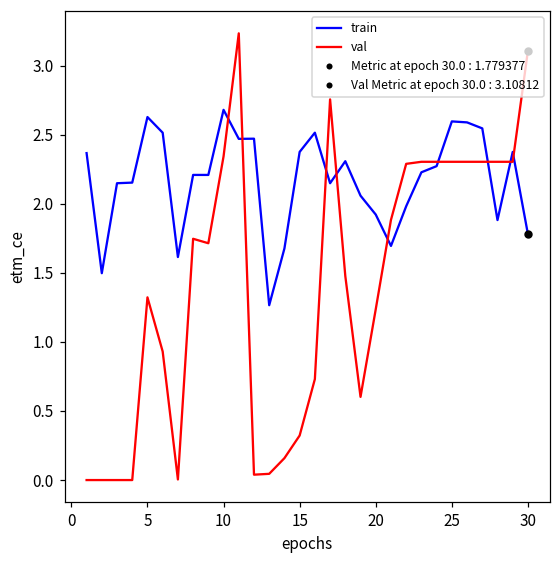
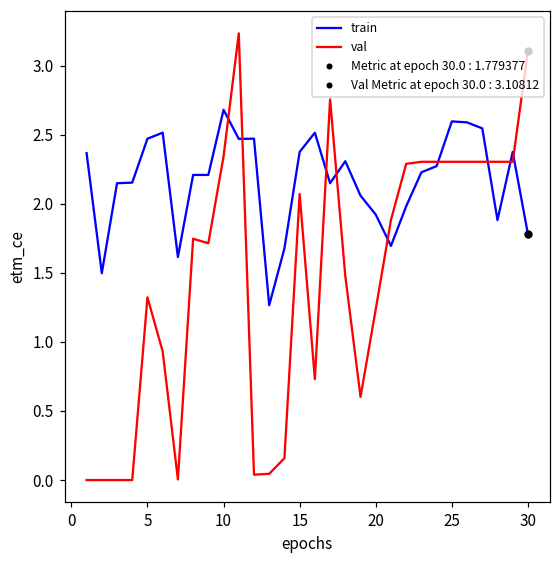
  {
    "train": {
-     "5": 2.63,
+     "5": 2.47,
      "10": 2.68,
      "15": 2.37,
      "20": 1.92,
      "25": 2.60
    },
    "val": {
      "5": 1.32,
      "10": 2.34,
-     "15": 0.32,
+     "15": 2.07,
      "20": 1.24,
      "25": 2.30
    }
  }
